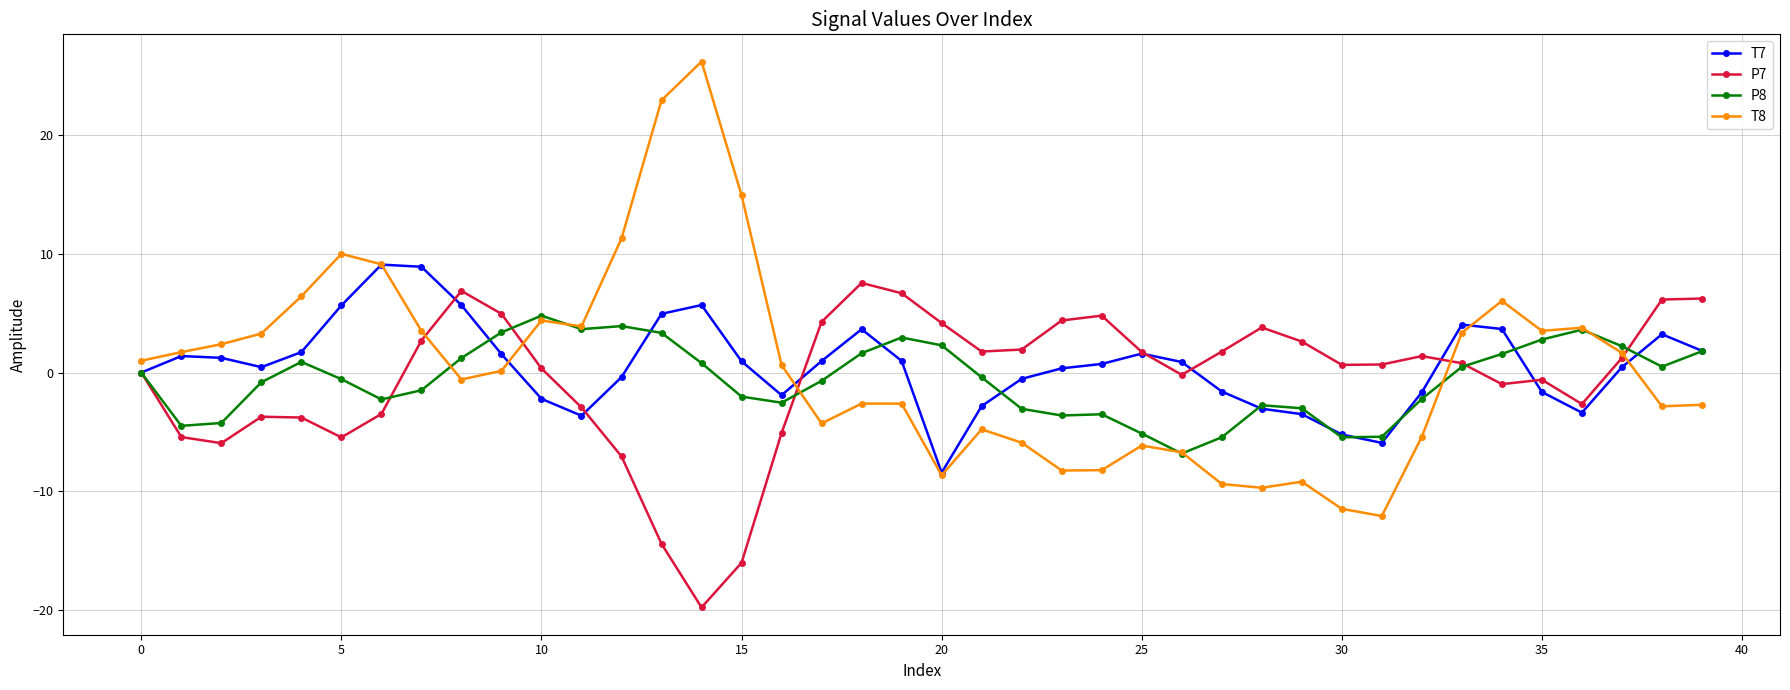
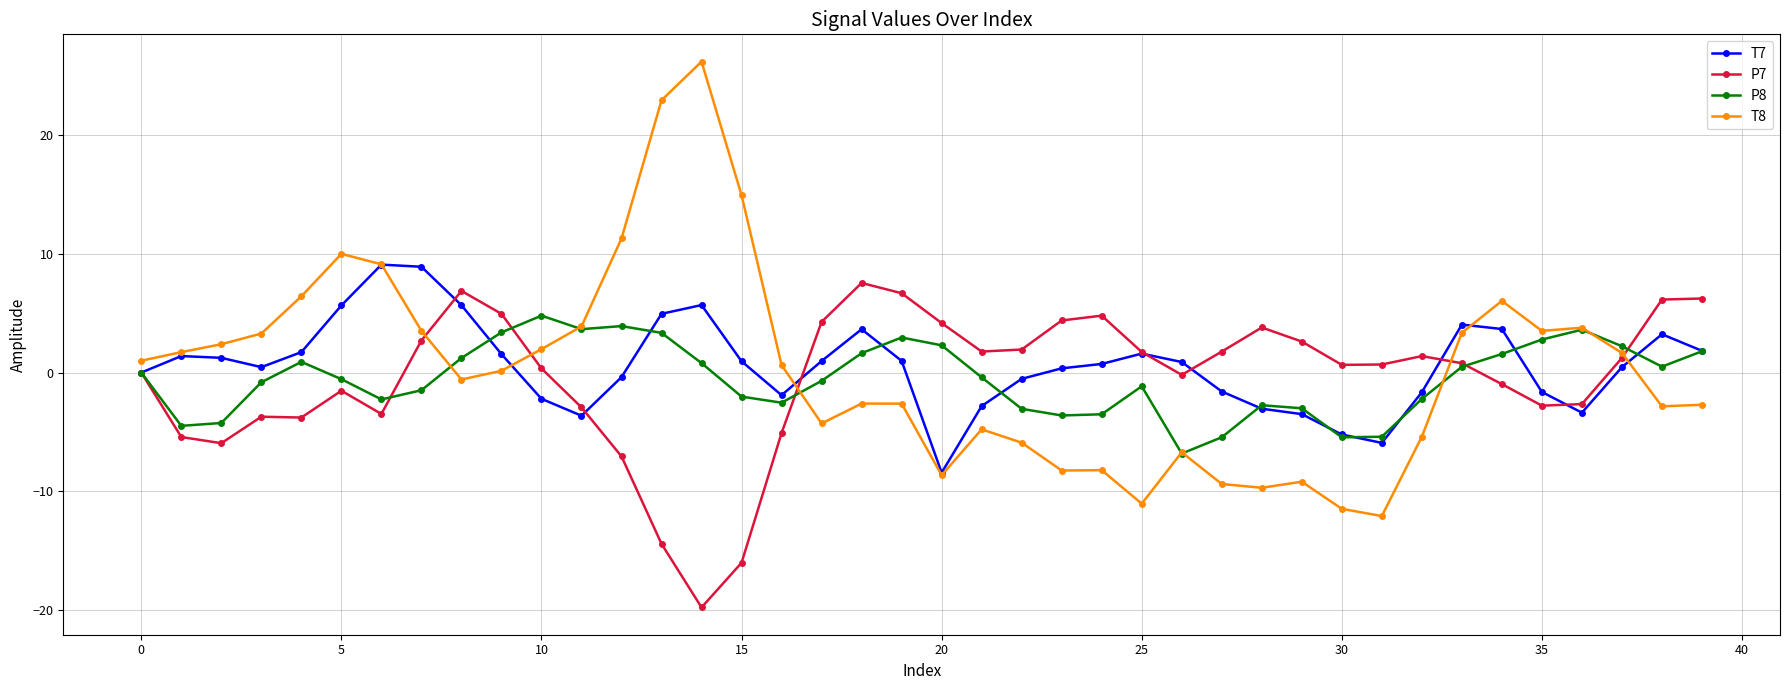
  {
    "T7": {
      "5": 5.7,
      "10": -2.2,
      "15": 1.0,
      "30": -5.2,
      "35": -1.6
    },
    "P7": {
-     "5": -5.5,
+     "5": -1.5,
      "10": 0.3,
      "15": -16.0,
      "20": 4.2,
      "30": 0.6,
-     "35": -0.6
+     "35": -2.8
    },
    "P8": {
      "5": -0.6,
      "10": 4.8,
      "15": -2.0,
      "20": 2.3,
-     "25": -5.1,
+     "25": -1.2,
      "30": -5.5,
      "35": 2.8
    },
    "T8": {
      "0": 1.0,
      "5": 10.0,
-     "10": 4.4,
+     "10": 2.0,
      "15": 15.0,
-     "25": -6.2,
+     "25": -11.1,
      "30": -11.5,
      "35": 3.5
    }
  }
